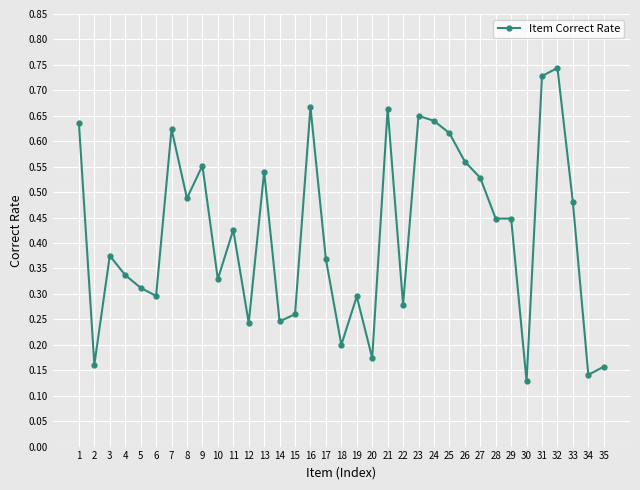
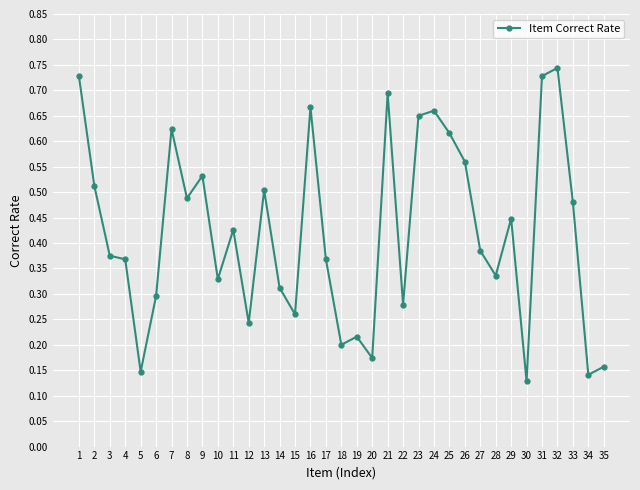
  {
-   "1": 0.64,
-   "2": 0.16,
+   "1": 0.73,
+   "2": 0.51,
    "3": 0.38,
-   "4": 0.34,
-   "5": 0.31,
+   "4": 0.37,
+   "5": 0.15,
    "6": 0.30,
    "7": 0.62,
    "8": 0.49,
-   "9": 0.55,
+   "9": 0.53,
    "10": 0.33,
    "11": 0.43,
    "12": 0.24,
-   "13": 0.54,
-   "14": 0.25,
+   "13": 0.50,
+   "14": 0.31,
    "15": 0.26,
    "16": 0.67,
    "17": 0.37,
    "18": 0.20,
-   "19": 0.30,
+   "19": 0.22,
    "20": 0.17,
-   "21": 0.66,
+   "21": 0.69,
    "22": 0.28,
    "23": 0.65,
-   "24": 0.64,
+   "24": 0.66,
    "25": 0.62,
    "26": 0.56,
-   "27": 0.53,
-   "28": 0.45,
+   "27": 0.39,
+   "28": 0.34,
    "29": 0.45,
    "30": 0.13,
    "31": 0.73,
    "32": 0.74,
    "33": 0.48,
    "34": 0.14,
    "35": 0.16
  }
